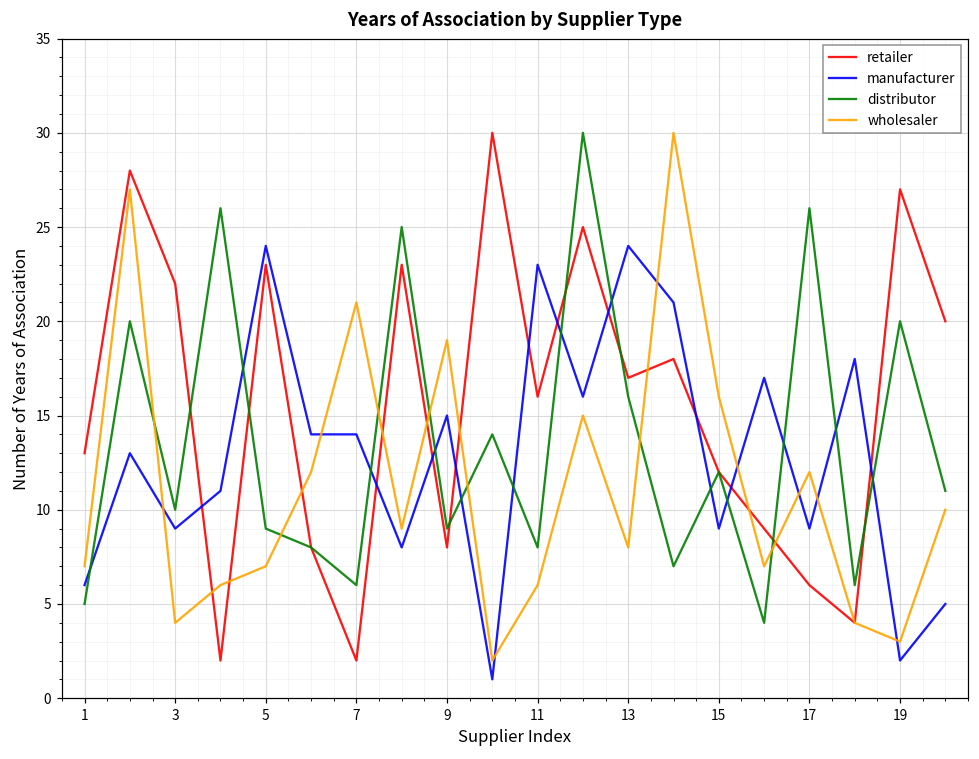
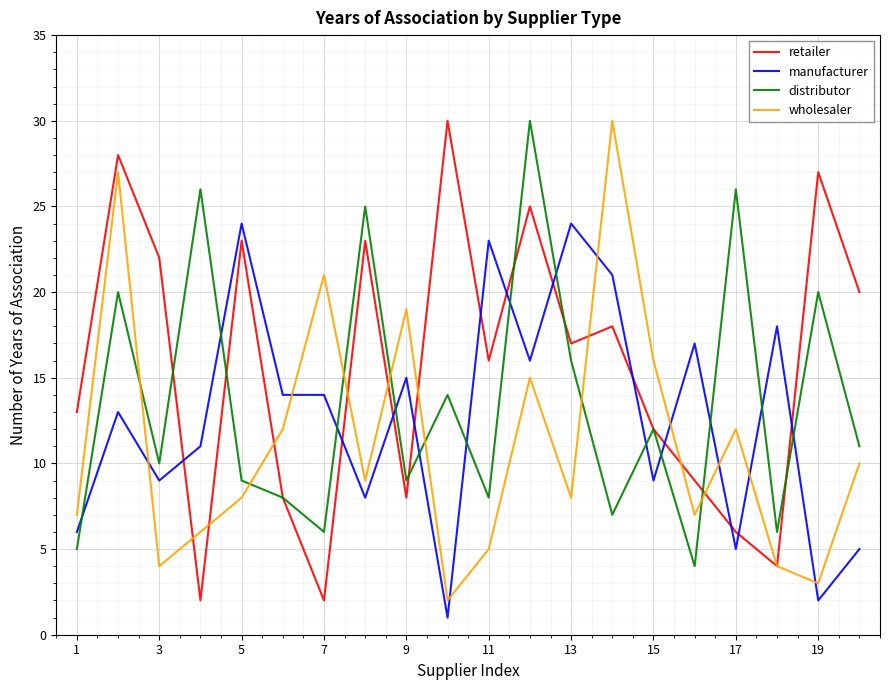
  {
    "retailer": {
      "1": 13,
      "3": 22,
      "5": 23,
      "7": 2,
      "9": 8,
      "11": 16,
      "13": 17,
      "17": 6,
      "19": 27
    },
    "manufacturer": {
      "1": 6,
      "3": 9,
      "5": 24,
      "7": 14,
      "9": 15,
      "11": 23,
      "13": 24,
      "15": 9,
-     "17": 9,
+     "17": 5,
      "19": 2
    },
    "distributor": {
      "1": 5,
      "3": 10,
      "5": 9,
      "7": 6,
      "9": 9,
      "11": 8,
      "13": 16,
      "17": 26,
      "19": 20
    },
    "wholesaler": {
      "1": 7,
      "3": 4,
-     "5": 7,
+     "5": 8,
      "7": 21,
      "9": 19,
-     "11": 6,
+     "11": 5,
      "13": 8,
      "15": 16,
      "17": 12,
      "19": 3
    }
  }
